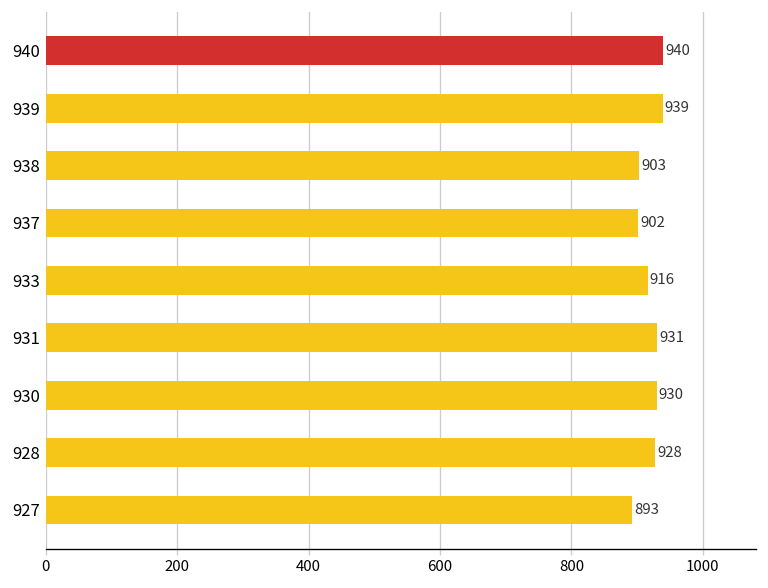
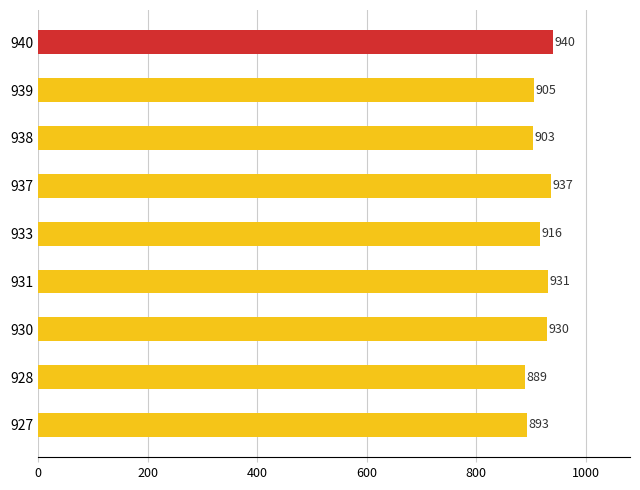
  {
    "940": 940,
-   "939": 939,
+   "939": 905,
    "938": 903,
-   "937": 902,
+   "937": 937,
    "933": 916,
    "931": 931,
    "930": 930,
-   "928": 928,
+   "928": 889,
    "927": 893
  }
